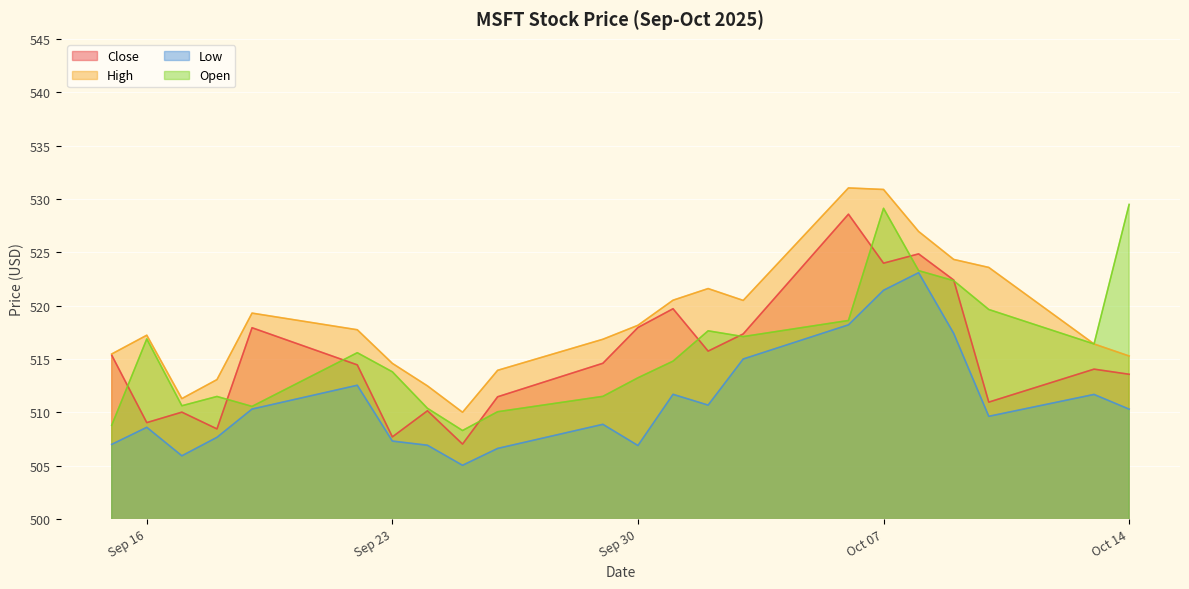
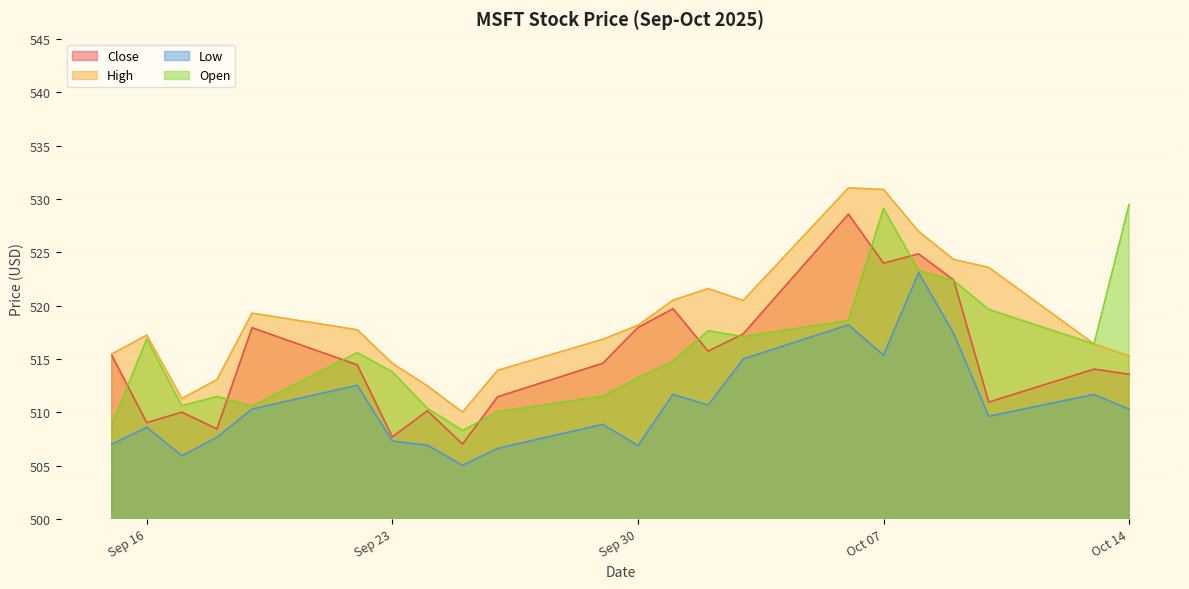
  {
    "Close": {
      "Sep 16": 509.0,
      "Sep 23": 507.7,
      "Oct 07": 524.0,
      "Oct 14": 513.6
    },
    "High": {
      "Sep 16": 517.2,
      "Sep 23": 514.6,
      "Oct 07": 530.9,
      "Oct 14": 515.3
    },
    "Low": {
      "Sep 16": 508.6,
      "Sep 23": 507.3,
      "Sep 30": 506.9,
-     "Oct 07": 521.4,
+     "Oct 07": 515.4,
      "Oct 14": 510.3
    },
    "Open": {
      "Sep 16": 516.9,
      "Sep 23": 513.8,
      "Sep 30": 513.2,
      "Oct 07": 529.1,
      "Oct 14": 529.5
    }
  }
